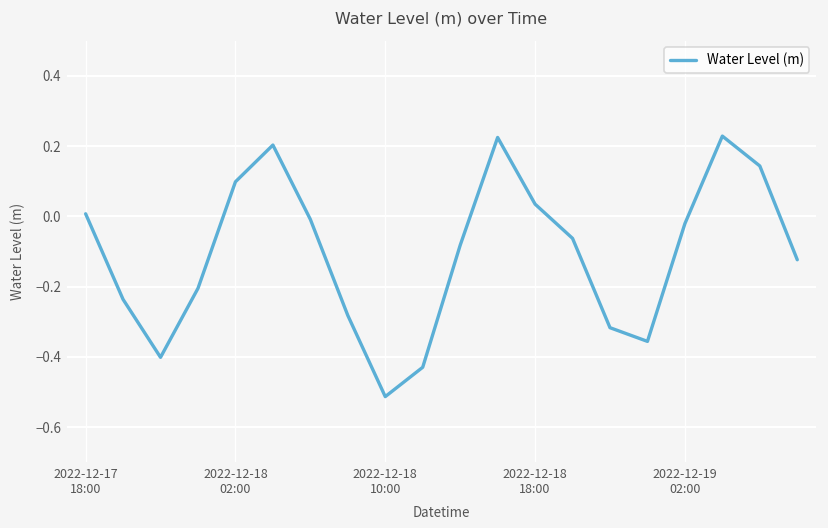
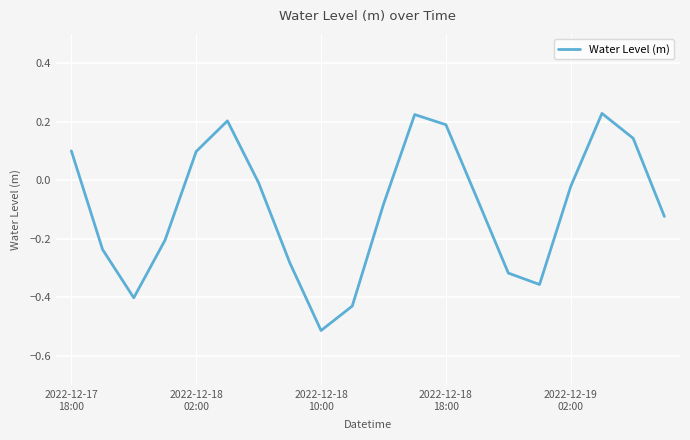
  {
-   "2022-12-17 18:00": 0.01,
+   "2022-12-17 18:00": 0.10,
    "2022-12-18 02:00": 0.10,
    "2022-12-18 10:00": -0.51,
-   "2022-12-18 18:00": 0.03,
+   "2022-12-18 18:00": 0.19,
    "2022-12-19 02:00": -0.02
  }
